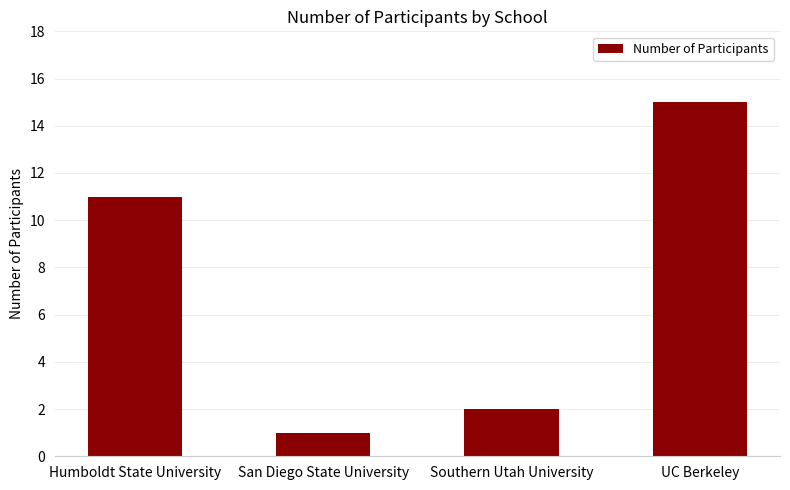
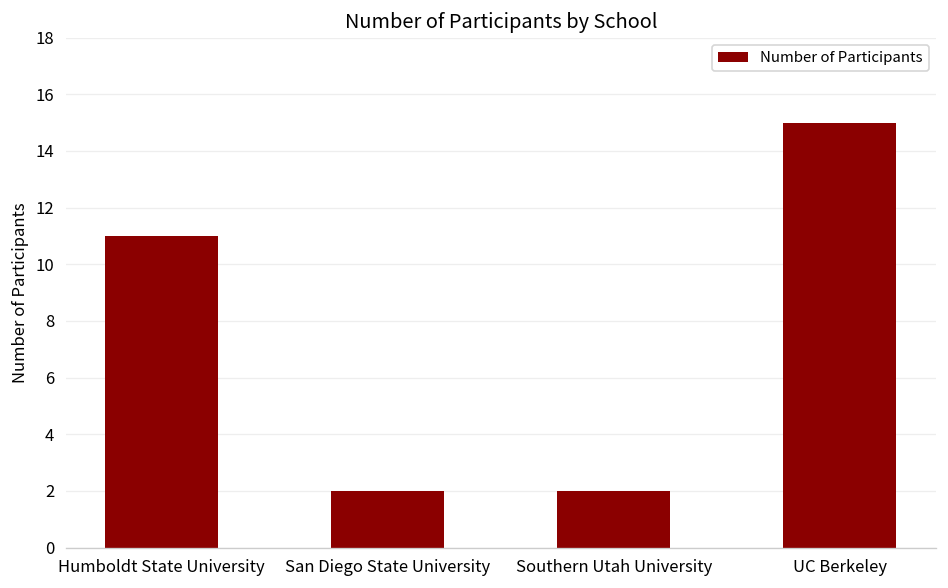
  {
    "Humboldt State University": 11,
-   "San Diego State University": 1,
+   "San Diego State University": 2,
    "Southern Utah University": 2,
    "UC Berkeley": 15
  }
